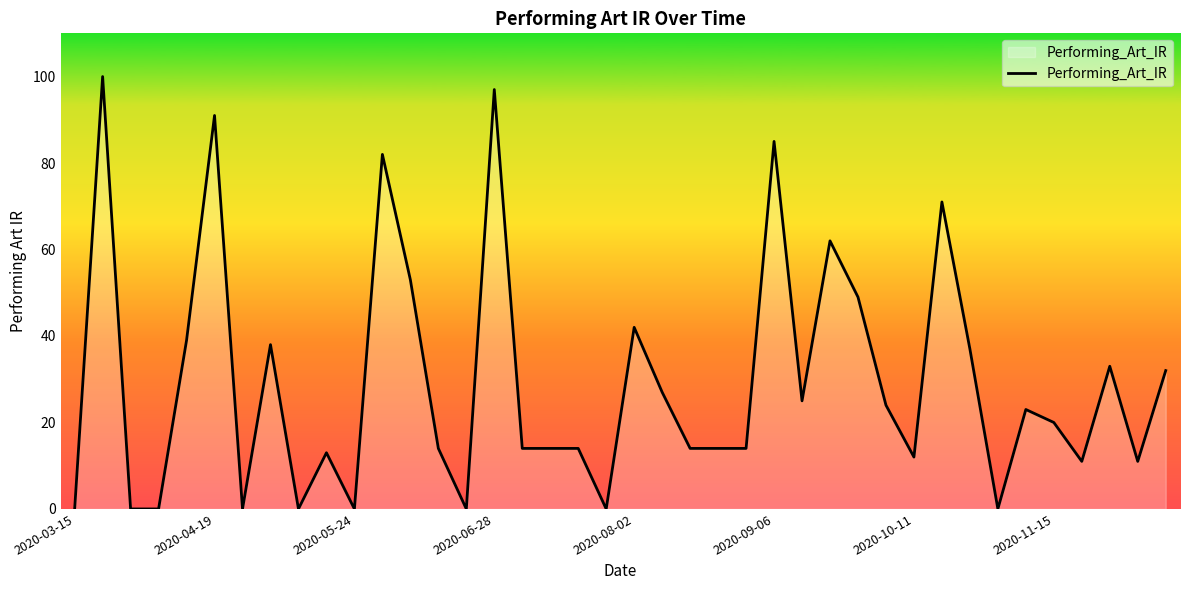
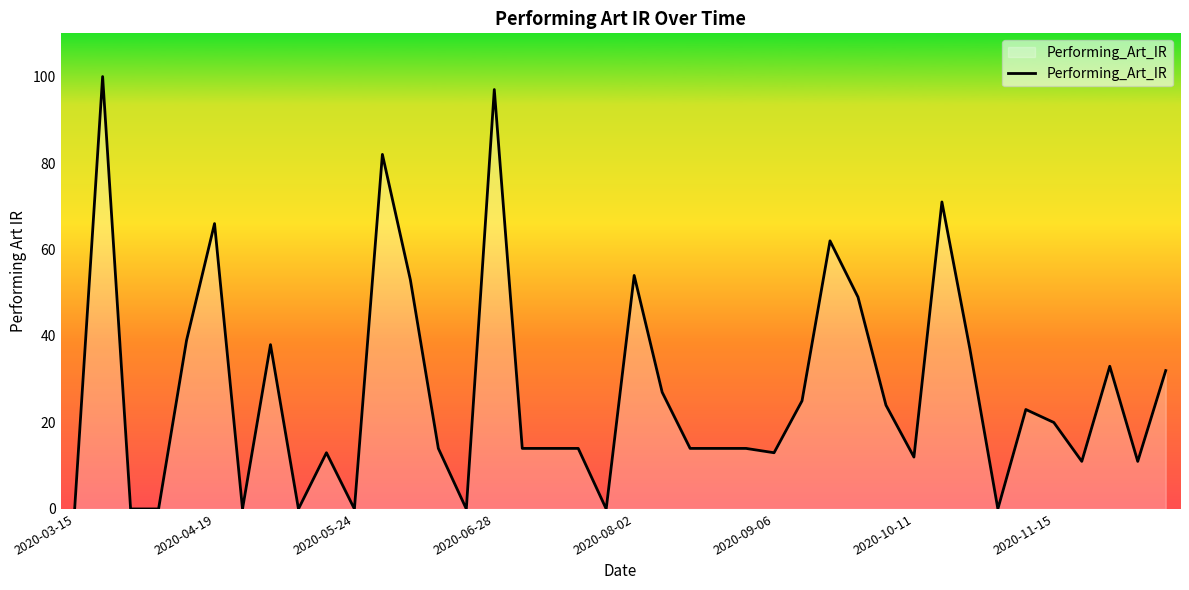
  {
    "2020-03-15": 0,
-   "2020-04-19": 91,
+   "2020-04-19": 66,
    "2020-05-24": 0,
    "2020-06-28": 97,
-   "2020-08-02": 42,
-   "2020-09-06": 85,
+   "2020-08-02": 54,
+   "2020-09-06": 13,
    "2020-10-11": 12,
    "2020-11-15": 20
  }
